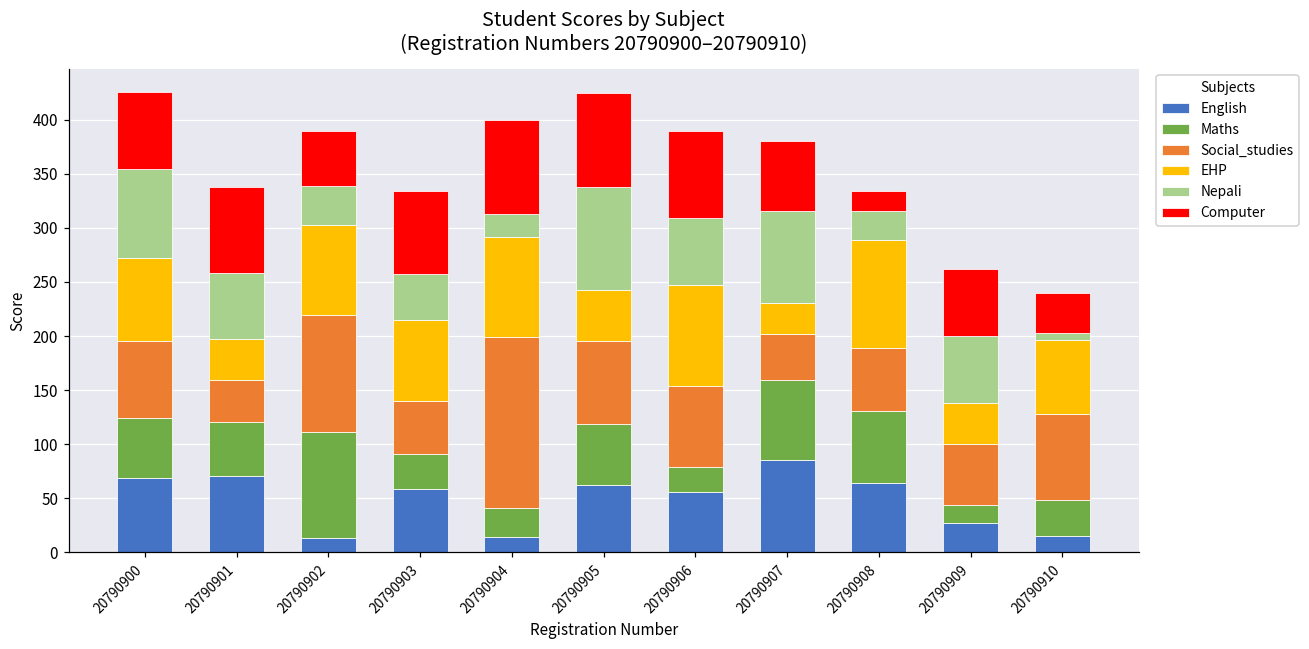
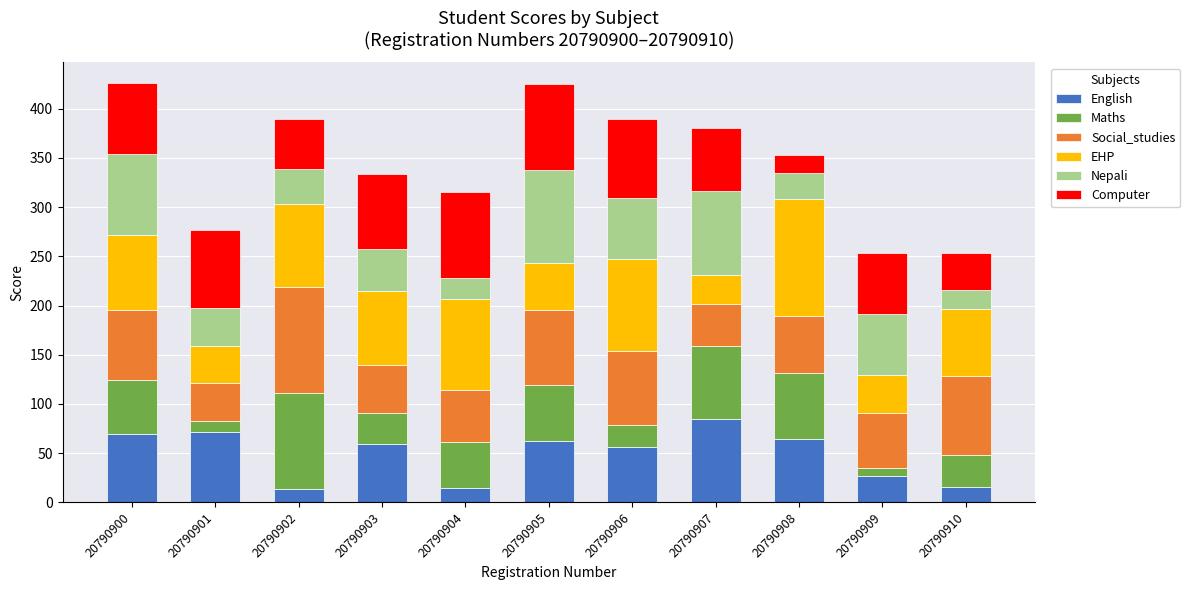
  {
    "English": {
      "20790900": 70,
      "20790901": 70,
      "20790902": 10,
      "20790903": 60,
      "20790904": 10,
      "20790905": 60,
      "20790906": 60,
      "20790907": 90,
      "20790908": 60,
      "20790909": 30,
      "20790910": 20
    },
    "Maths": {
      "20790900": 60,
-     "20790901": 50,
+     "20790901": 10,
      "20790902": 100,
      "20790903": 30,
-     "20790904": 30,
+     "20790904": 50,
      "20790905": 60,
      "20790906": 20,
      "20790907": 70,
      "20790908": 70,
-     "20790909": 20,
+     "20790909": 10,
      "20790910": 30
    },
    "Social_studies": {
      "20790900": 70,
      "20790901": 40,
      "20790902": 110,
      "20790903": 50,
-     "20790904": 160,
+     "20790904": 50,
      "20790905": 80,
      "20790906": 80,
      "20790907": 40,
      "20790908": 60,
      "20790909": 60,
      "20790910": 80
    },
    "EHP": {
      "20790900": 80,
      "20790901": 40,
      "20790902": 80,
      "20790903": 80,
      "20790904": 90,
      "20790905": 50,
      "20790906": 90,
      "20790907": 30,
-     "20790908": 100,
+     "20790908": 120,
      "20790909": 40,
      "20790910": 70
    },
    "Nepali": {
      "20790900": 80,
-     "20790901": 60,
+     "20790901": 40,
      "20790902": 40,
      "20790903": 40,
      "20790904": 20,
      "20790905": 100,
      "20790906": 60,
      "20790907": 90,
      "20790908": 30,
      "20790909": 60,
-     "20790910": 10
+     "20790910": 20
    },
    "Computer": {
      "20790900": 70,
      "20790901": 80,
      "20790902": 50,
      "20790903": 80,
      "20790904": 90,
      "20790905": 90,
      "20790906": 80,
      "20790907": 60,
      "20790908": 20,
      "20790909": 60,
      "20790910": 40
    }
  }
